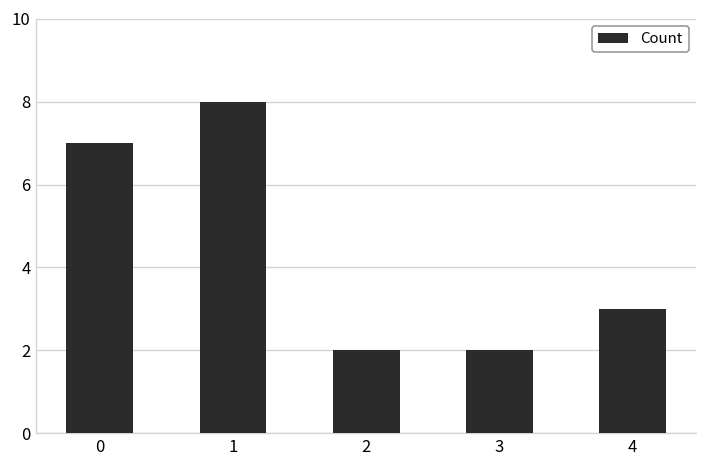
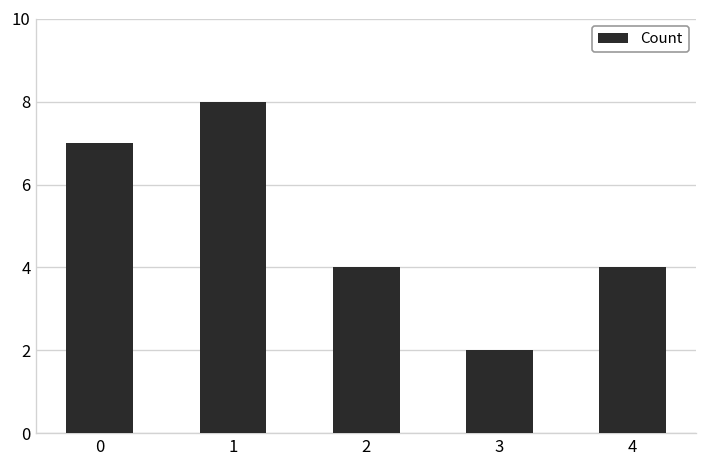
  {
    "0": 7,
    "1": 8,
-   "2": 2,
+   "2": 4,
    "3": 2,
-   "4": 3
+   "4": 4
  }
